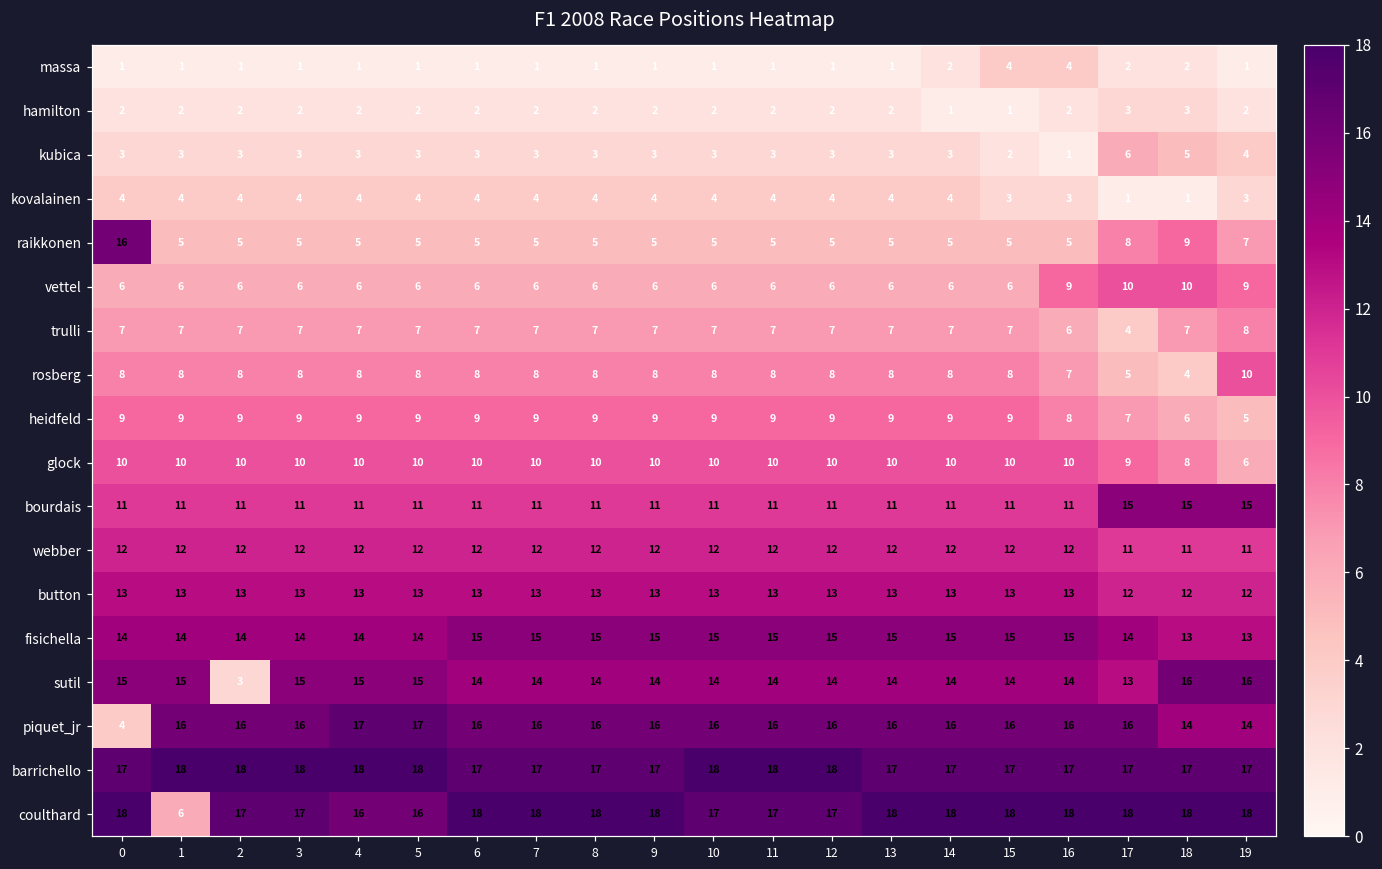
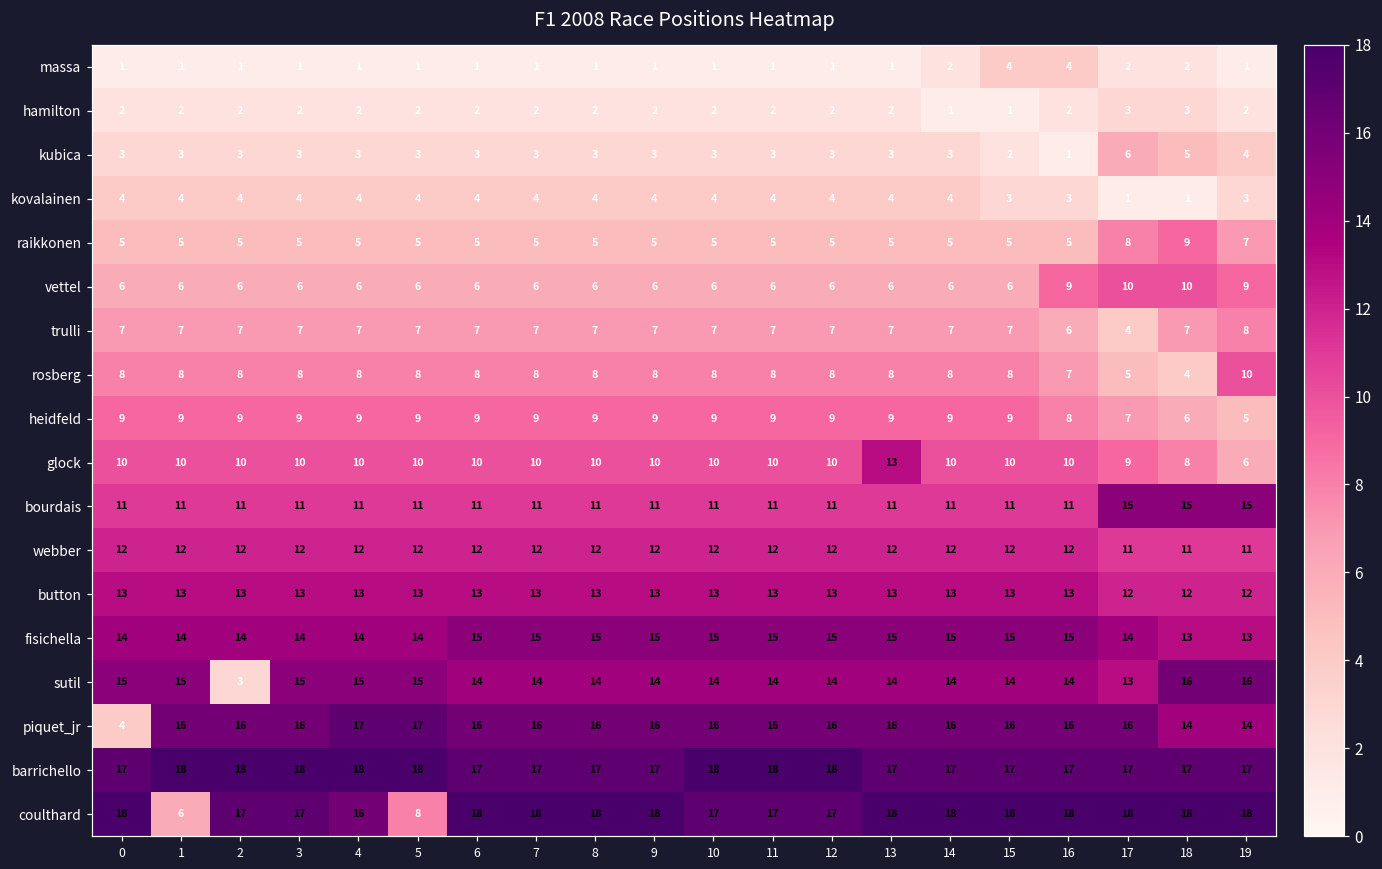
  {
    "raikkonen": {
-     "0": 16,
+     "0": 5,
      "1": 5,
      "2": 5,
      "3": 5,
      "4": 5,
      "5": 5,
      "6": 5,
      "7": 5,
      "8": 5,
      "9": 5,
      "10": 5,
      "11": 5,
      "12": 5,
      "13": 5,
      "14": 5,
      "15": 5,
      "16": 5,
      "17": 8,
      "18": 9,
      "19": 7
    },
    "glock": {
      "0": 10,
      "1": 10,
      "2": 10,
      "3": 10,
      "4": 10,
      "5": 10,
      "6": 10,
      "7": 10,
      "8": 10,
      "9": 10,
      "10": 10,
      "11": 10,
      "12": 10,
-     "13": 10,
+     "13": 13,
      "14": 10,
      "15": 10,
      "16": 10,
      "17": 9,
      "18": 8,
      "19": 6
    },
    "coulthard": {
      "0": 18,
      "1": 6,
      "2": 17,
      "3": 17,
      "4": 16,
-     "5": 16,
+     "5": 8,
      "6": 18,
      "7": 18,
      "8": 18,
      "9": 18,
      "10": 17,
      "11": 17,
      "12": 17,
      "13": 18,
      "14": 18,
      "15": 18,
      "16": 18,
      "17": 18,
      "18": 18,
      "19": 18
    }
  }
